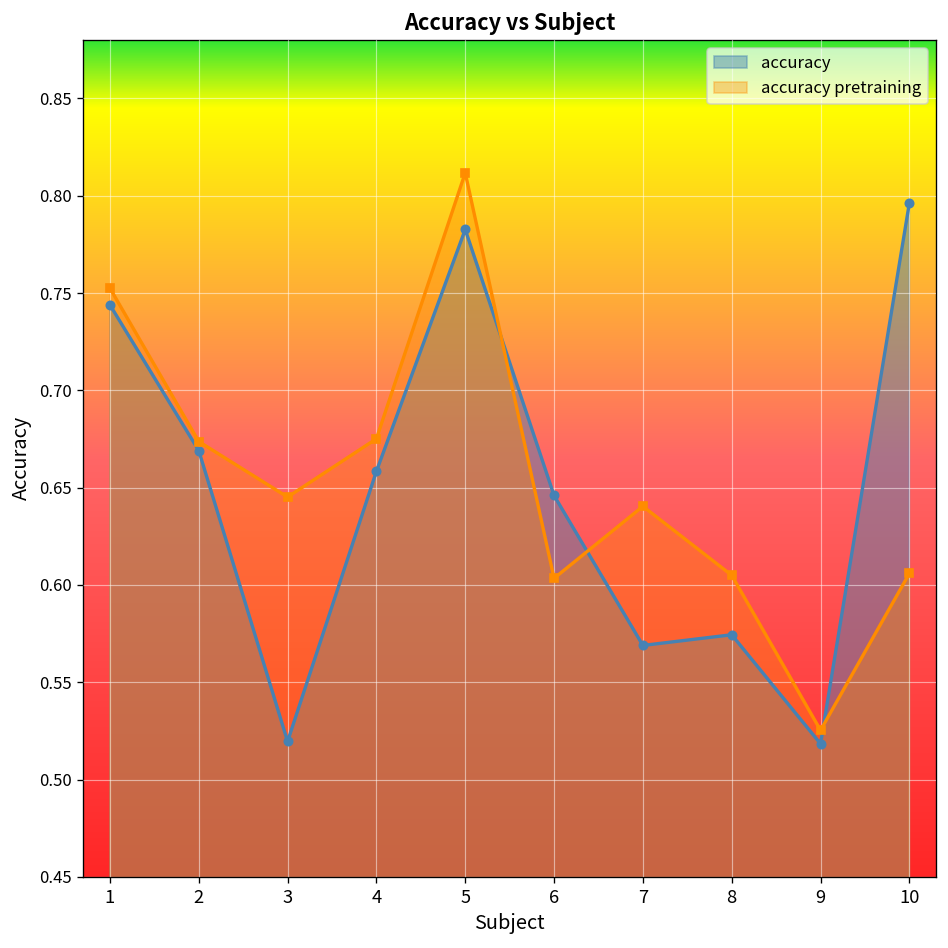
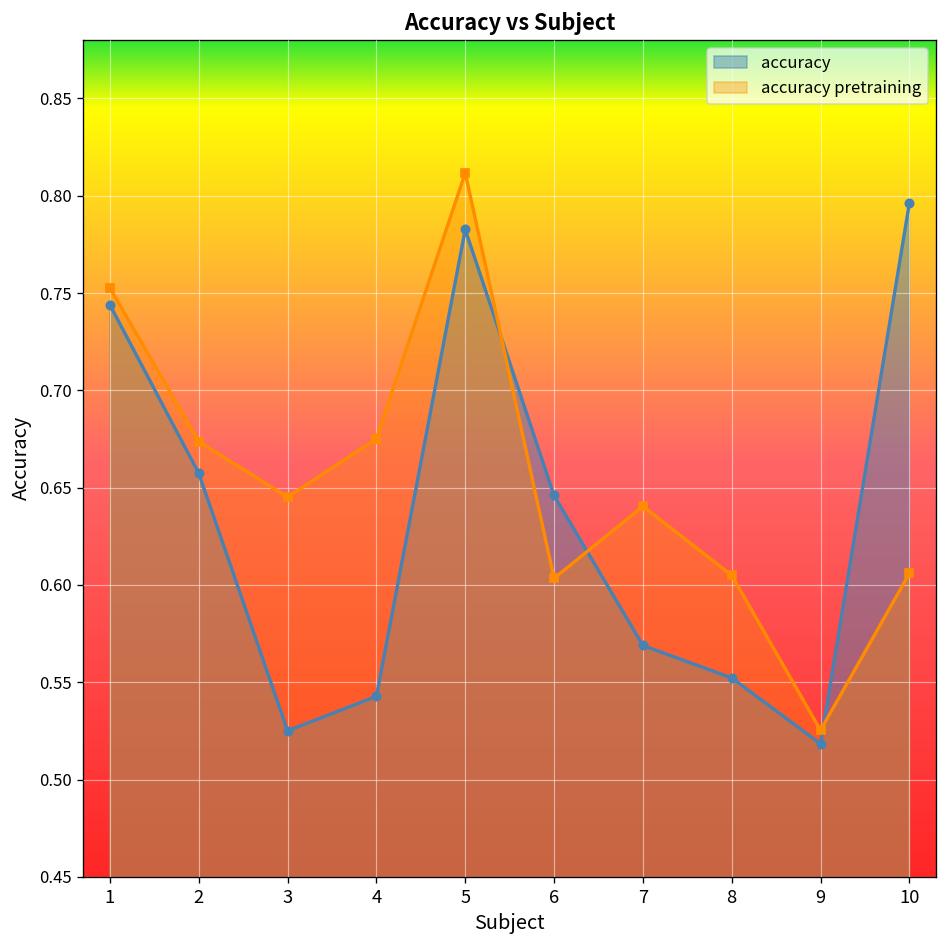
  {
    "accuracy": {
      "1": 0.744,
-     "2": 0.669,
-     "3": 0.520,
-     "4": 0.658,
+     "2": 0.657,
+     "3": 0.525,
+     "4": 0.543,
      "5": 0.783,
      "6": 0.646,
      "7": 0.569,
-     "8": 0.574,
+     "8": 0.552,
      "9": 0.518,
      "10": 0.796
    },
    "accuracy pretraining": {
      "1": 0.753,
      "2": 0.674,
      "3": 0.645,
      "4": 0.675,
      "5": 0.812,
      "6": 0.603,
      "7": 0.640,
      "8": 0.605,
      "9": 0.525,
      "10": 0.606
    }
  }
